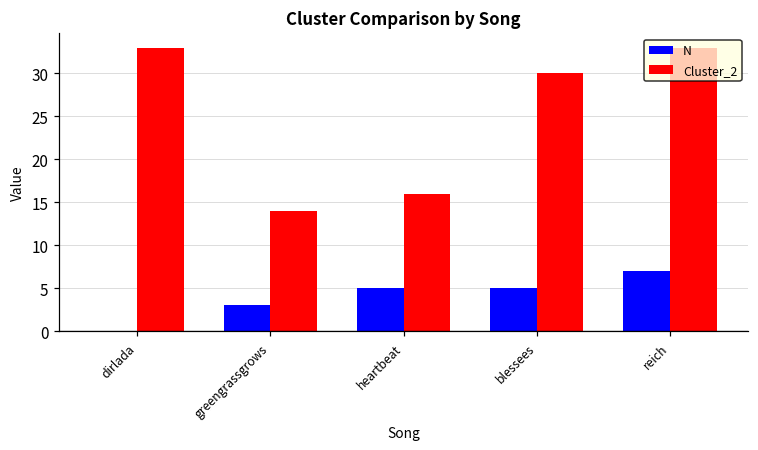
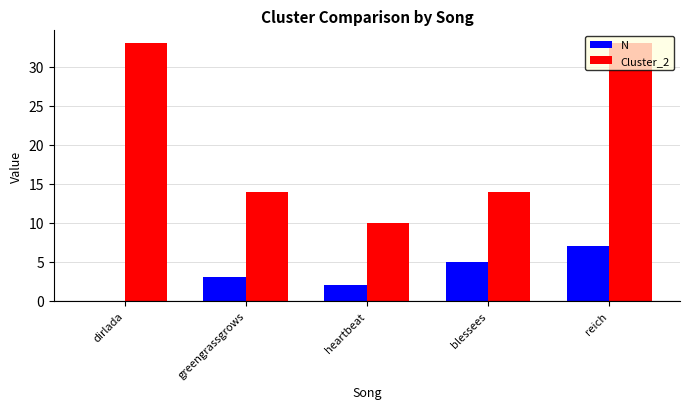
  {
    "N": {
      "dirlada": 0,
      "greengrassgrows": 3,
-     "heartbeat": 5,
+     "heartbeat": 2,
      "blessees": 5,
      "reich": 7
    },
    "Cluster_2": {
      "dirlada": 33,
      "greengrassgrows": 14,
-     "heartbeat": 16,
-     "blessees": 30
+     "heartbeat": 10,
+     "blessees": 14
    }
  }
